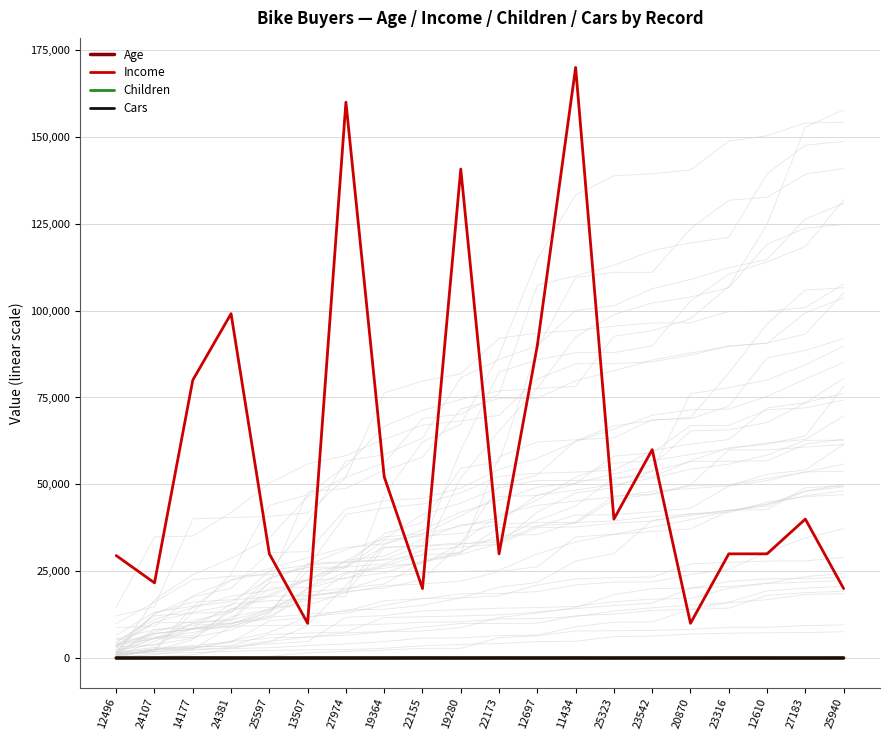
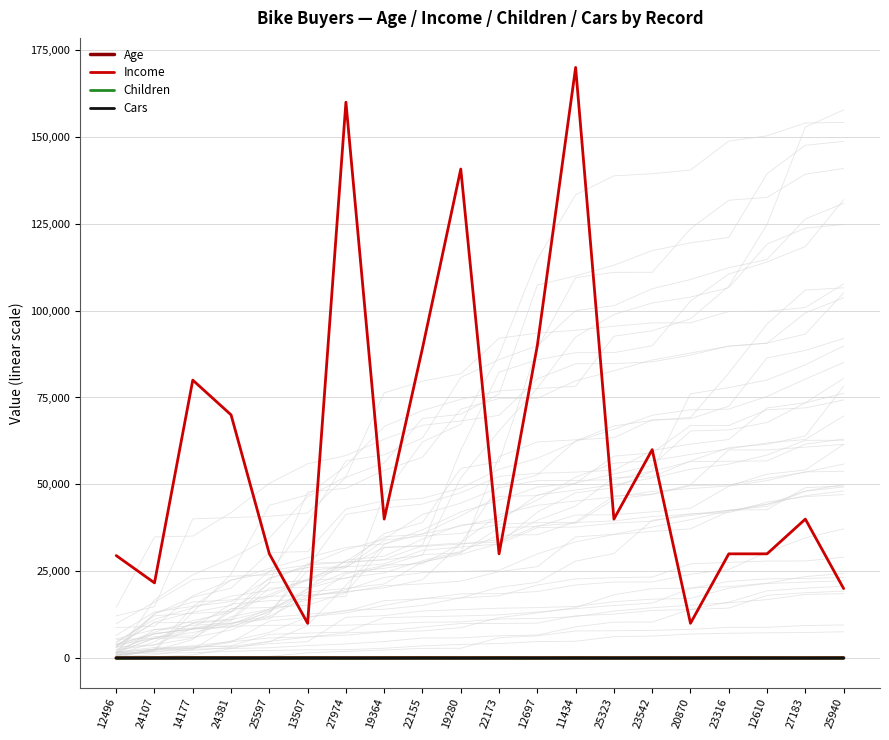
  {
    "Cars": {
      "13507": "0",
      "27974": "0",
      "19364": "0",
      "22155": "0",
      "19280": "0",
      "22173": "0",
      "12697": "0",
      "11434": "0",
      "25323": "0",
      "23542": "0",
      "20870": "0",
      "23316": "0",
      "12610": "0",
      "27183": "0",
      "25940": "0"
    },
    "Income": {
      "12496": "30,000",
      "24107": "22,000",
      "14177": "80,000",
-     "24381": "99,000",
+     "24381": "70,000",
      "27974": "160,000",
-     "19364": "52,000",
-     "22155": "20,000",
+     "19364": "40,000",
+     "22155": "89,000",
      "19280": "141,000",
      "22173": "30,000",
      "11434": "170,000",
      "20870": "10,000",
      "23316": "30,000",
      "27183": "40,000"
    }
  }
